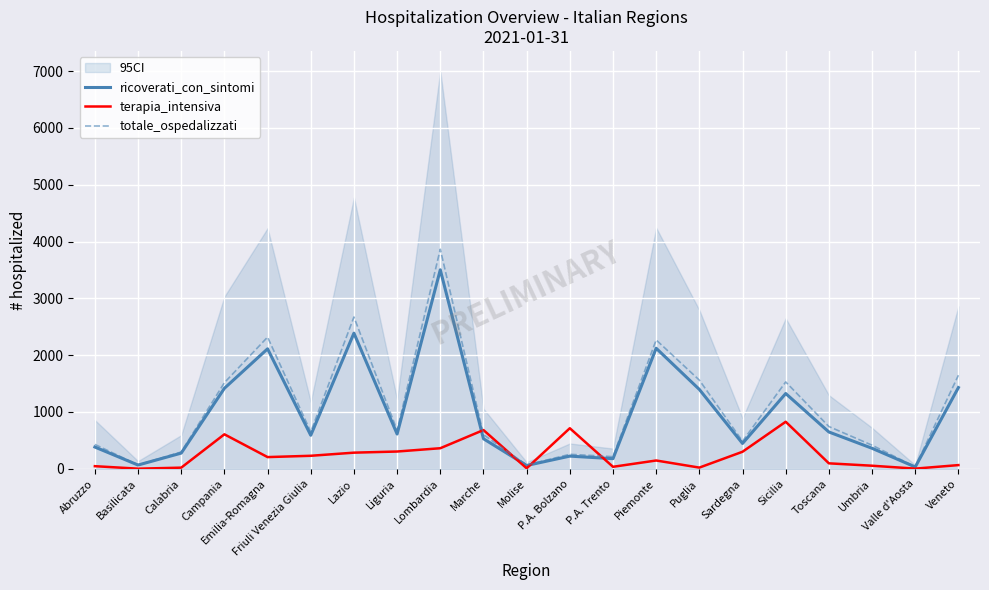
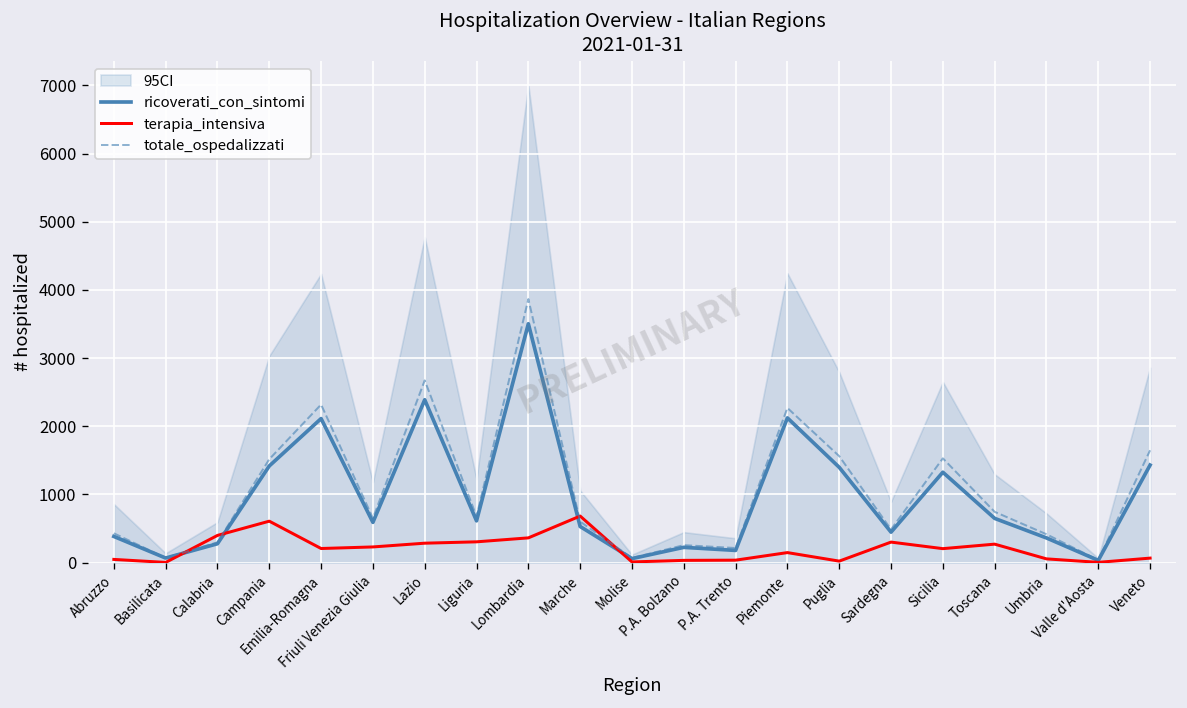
  {
    "terapia_intensiva": {
      "Abruzzo": 0,
      "Basilicata": 0,
-     "Calabria": 0,
+     "Calabria": 400,
      "Campania": 600,
      "Emilia-Romagna": 200,
      "Friuli Venezia Giulia": 200,
      "Lazio": 300,
      "Liguria": 300,
      "Lombardia": 400,
      "Marche": 700,
      "Molise": 0,
-     "P.A. Bolzano": 700,
+     "P.A. Bolzano": 0,
      "P.A. Trento": 0,
      "Piemonte": 100,
      "Puglia": 0,
      "Sardegna": 300,
-     "Sicilia": 800,
-     "Toscana": 100,
+     "Sicilia": 200,
+     "Toscana": 300,
      "Umbria": 100,
      "Veneto": 100
    }
  }
